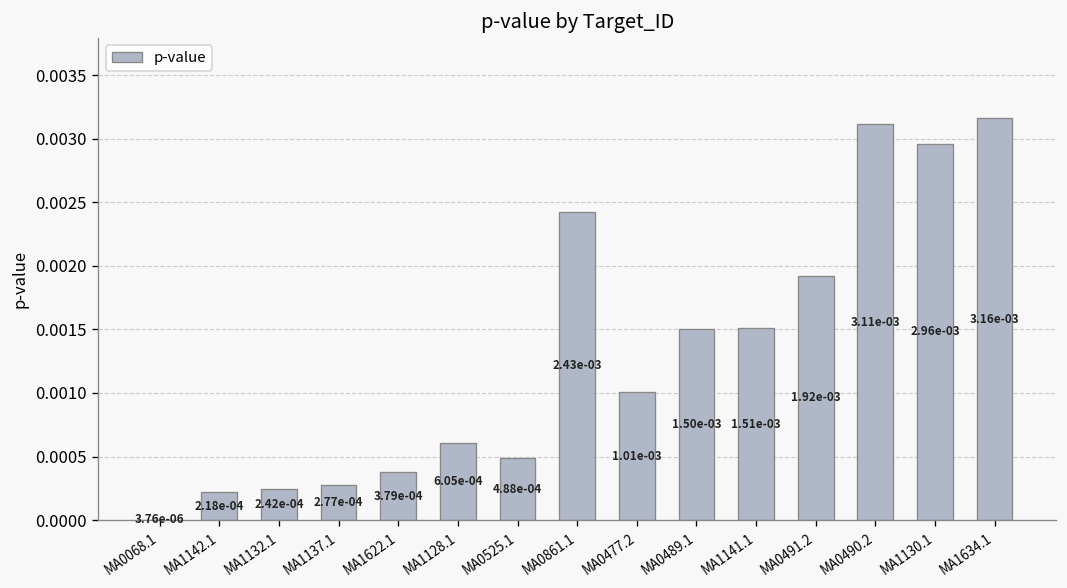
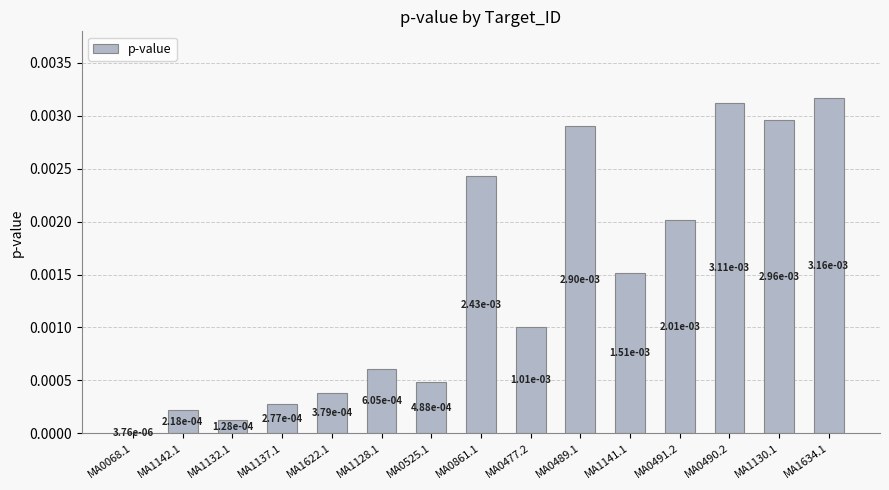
  {
    "MA0068.1": "3.76e-06",
    "MA1142.1": "2.18e-04",
-   "MA1132.1": "2.42e-04",
+   "MA1132.1": "1.28e-04",
    "MA1137.1": "2.77e-04",
    "MA1622.1": "3.79e-04",
    "MA1128.1": "6.05e-04",
    "MA0525.1": "4.88e-04",
    "MA0861.1": "2.43e-03",
    "MA0477.2": "1.01e-03",
-   "MA0489.1": "1.50e-03",
+   "MA0489.1": "2.90e-03",
    "MA1141.1": "1.51e-03",
-   "MA0491.2": "1.92e-03",
+   "MA0491.2": "2.01e-03",
    "MA0490.2": "3.11e-03",
    "MA1130.1": "2.96e-03",
    "MA1634.1": "3.16e-03"
  }
